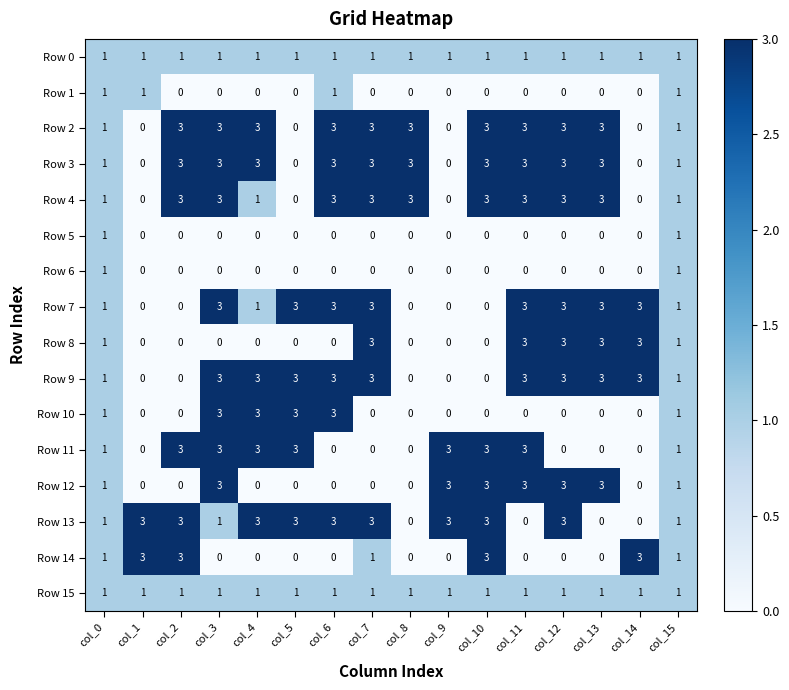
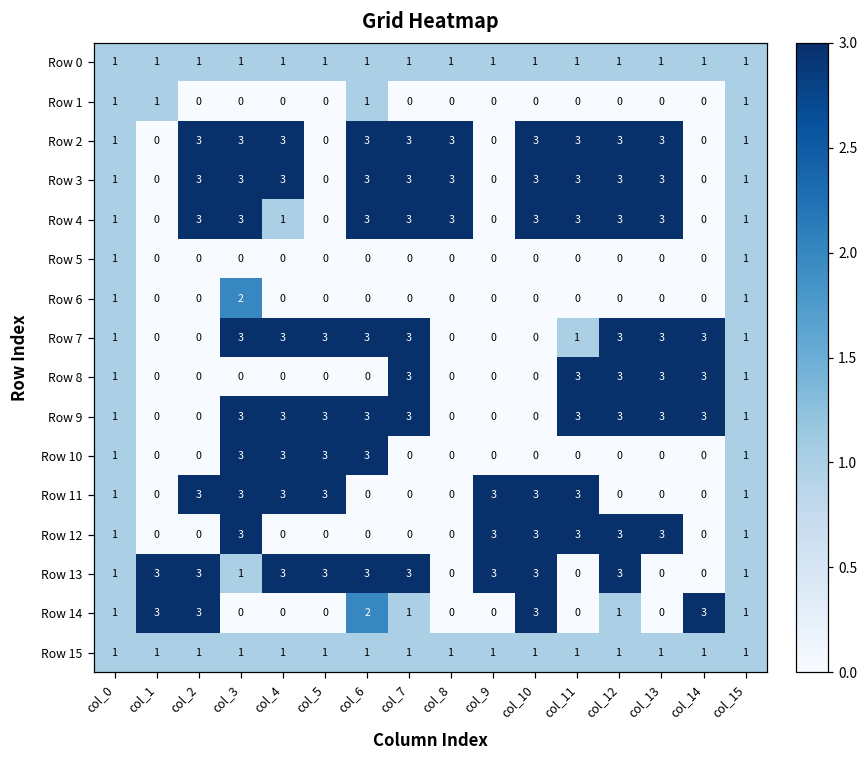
  {
    "Row 6": {
      "col_0": 1,
      "col_1": 0,
      "col_2": 0,
-     "col_3": 0,
+     "col_3": 2,
      "col_4": 0,
      "col_5": 0,
      "col_6": 0,
      "col_7": 0,
      "col_8": 0,
      "col_9": 0,
      "col_10": 0,
      "col_11": 0,
      "col_12": 0,
      "col_13": 0,
      "col_14": 0,
      "col_15": 1
    },
    "Row 7": {
      "col_0": 1,
      "col_1": 0,
      "col_2": 0,
      "col_3": 3,
-     "col_4": 1,
+     "col_4": 3,
      "col_5": 3,
      "col_6": 3,
      "col_7": 3,
      "col_8": 0,
      "col_9": 0,
      "col_10": 0,
-     "col_11": 3,
+     "col_11": 1,
      "col_12": 3,
      "col_13": 3,
      "col_14": 3,
      "col_15": 1
    },
    "Row 14": {
      "col_0": 1,
      "col_1": 3,
      "col_2": 3,
      "col_3": 0,
      "col_4": 0,
      "col_5": 0,
-     "col_6": 0,
+     "col_6": 2,
      "col_7": 1,
      "col_8": 0,
      "col_9": 0,
      "col_10": 3,
      "col_11": 0,
-     "col_12": 0,
+     "col_12": 1,
      "col_13": 0,
      "col_14": 3,
      "col_15": 1
    }
  }
